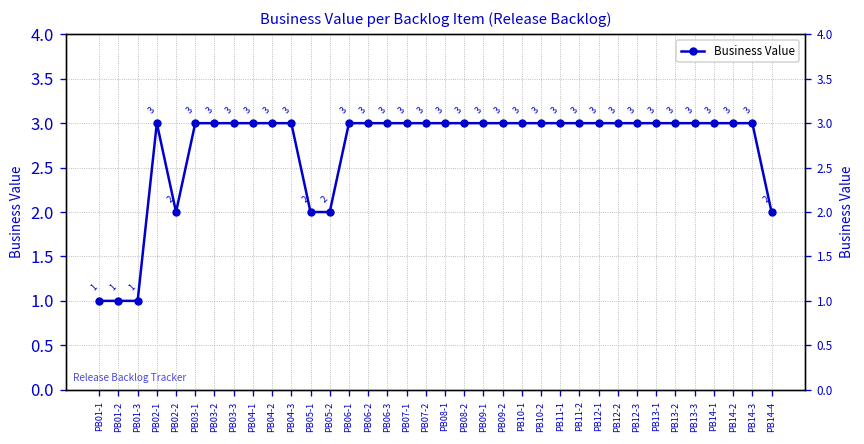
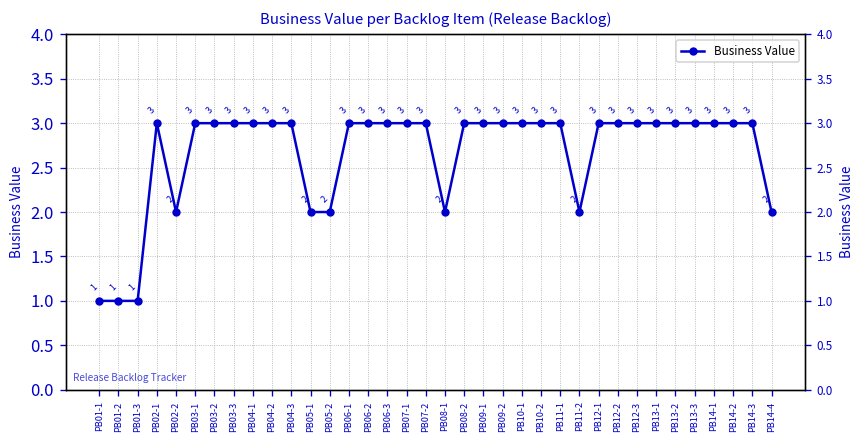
  {
    "PB01-1": 1,
    "PB01-2": 1,
    "PB01-3": 1,
    "PB02-1": 3,
    "PB02-2": 2,
    "PB03-1": 3,
    "PB03-2": 3,
    "PB03-3": 3,
    "PB04-1": 3,
    "PB04-2": 3,
    "PB04-3": 3,
    "PB05-1": 2,
    "PB05-2": 2,
    "PB06-1": 3,
    "PB06-2": 3,
    "PB06-3": 3,
    "PB07-1": 3,
    "PB07-2": 3,
-   "PB08-1": 3,
+   "PB08-1": 2,
    "PB08-2": 3,
    "PB09-1": 3,
    "PB09-2": 3,
    "PB10-1": 3,
    "PB10-2": 3,
    "PB11-1": 3,
-   "PB11-2": 3,
+   "PB11-2": 2,
    "PB12-1": 3,
    "PB12-2": 3,
    "PB12-3": 3,
    "PB13-1": 3,
    "PB13-2": 3,
    "PB13-3": 3,
    "PB14-1": 3,
    "PB14-2": 3,
    "PB14-3": 3,
    "PB14-4": 2
  }
